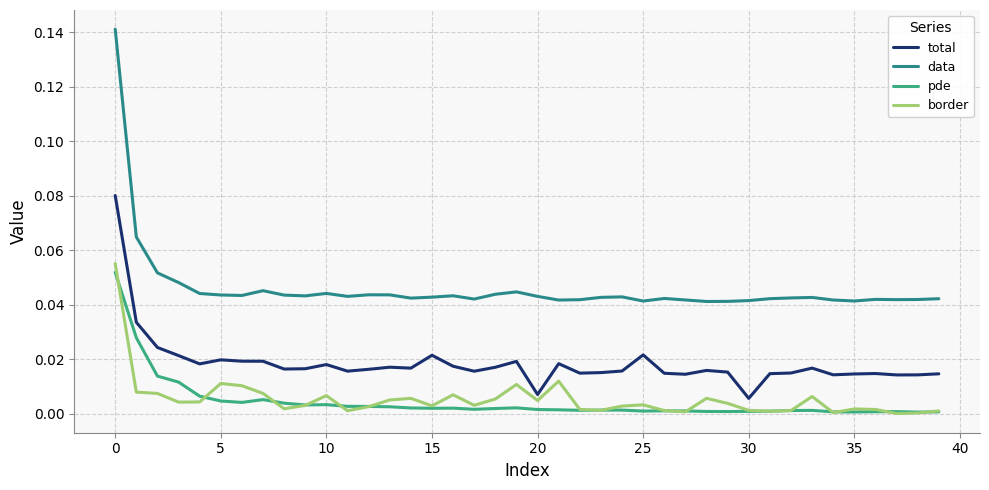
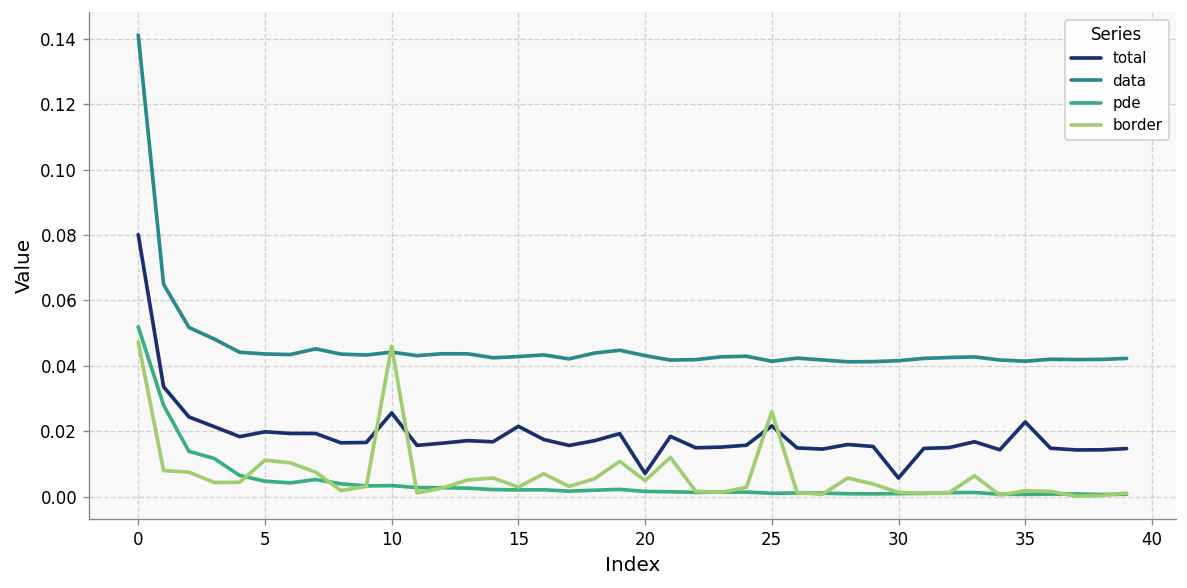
  {
    "total": {
      "0": 0.080,
      "5": 0.020,
-     "10": 0.018,
+     "10": 0.026,
      "15": 0.022,
      "20": 0.007,
      "25": 0.022,
      "30": 0.006,
-     "35": 0.015
+     "35": 0.023
    },
    "border": {
-     "0": 0.055,
+     "0": 0.047,
      "5": 0.011,
-     "10": 0.007,
+     "10": 0.046,
      "20": 0.005,
-     "25": 0.003,
+     "25": 0.026,
      "35": 0.002
    }
  }
